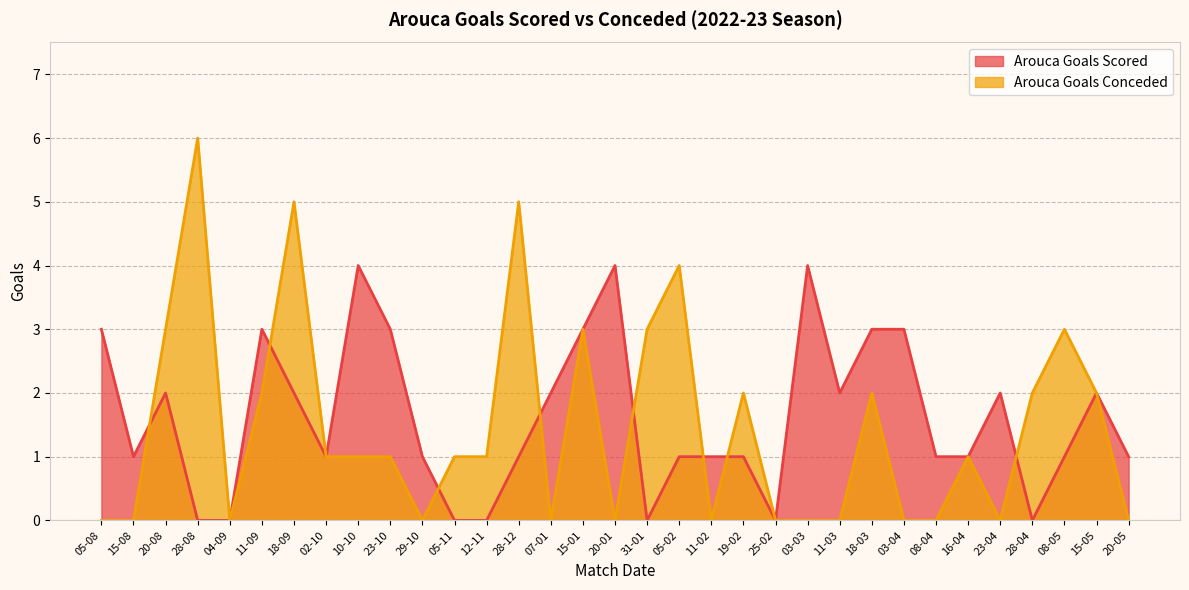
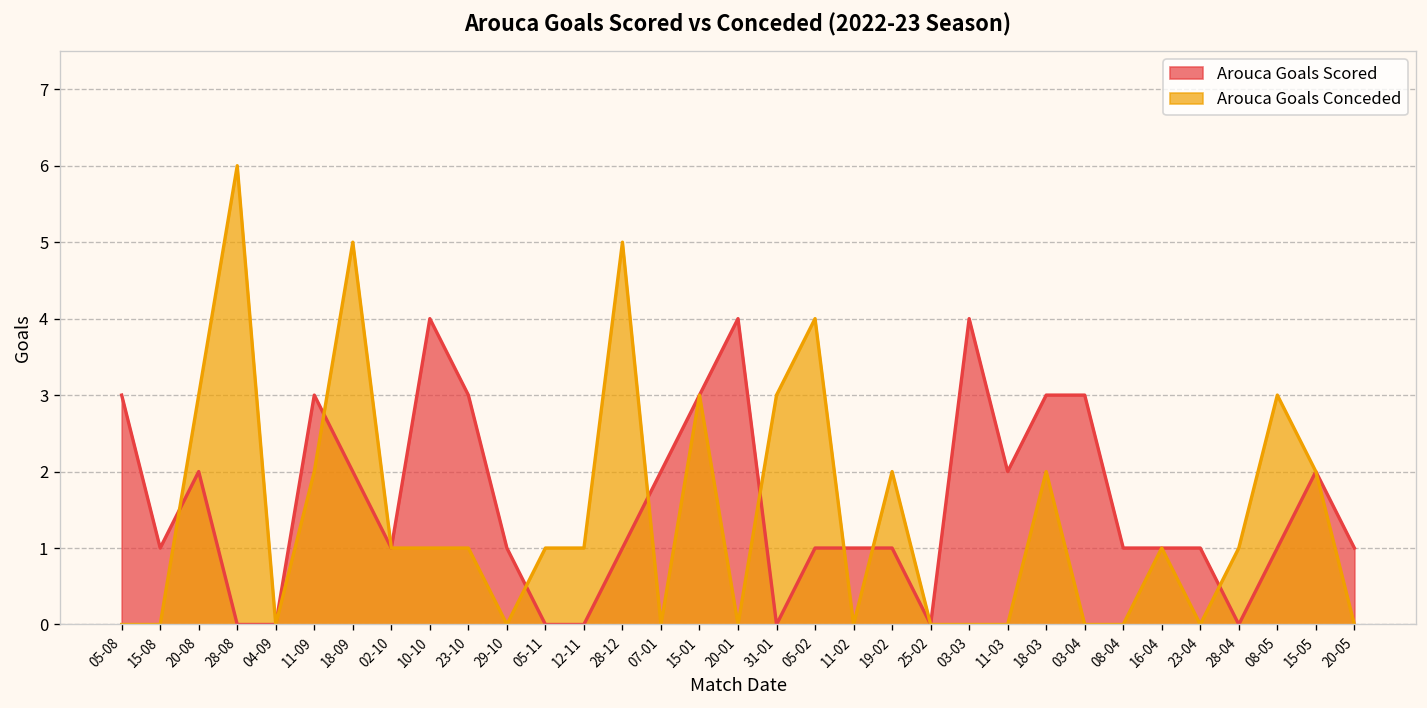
  {
    "Arouca Goals Scored": {
      "05-08": 3,
      "15-08": 1,
      "20-08": 2,
      "28-08": 0,
      "11-09": 3,
      "18-09": 2,
      "10-10": 4,
      "23-10": 3,
      "29-10": 1,
      "05-11": 0,
      "12-11": 0,
      "28-12": 1,
      "07-01": 2,
      "20-01": 4,
      "31-01": 0,
      "05-02": 1,
      "11-02": 1,
      "19-02": 1,
      "03-03": 4,
      "11-03": 2,
      "18-03": 3,
      "03-04": 3,
      "08-04": 1,
-     "23-04": 2,
+     "23-04": 1,
      "28-04": 0,
      "08-05": 1,
      "20-05": 1
    },
    "Arouca Goals Conceded": {
      "05-08": 0,
      "15-08": 0,
      "20-08": 3,
      "28-08": 6,
      "11-09": 2,
      "18-09": 5,
      "10-10": 1,
      "23-10": 1,
      "29-10": 0,
      "05-11": 1,
      "12-11": 1,
      "28-12": 5,
      "07-01": 0,
      "20-01": 0,
      "31-01": 3,
      "05-02": 4,
      "11-02": 0,
      "19-02": 2,
      "03-03": 0,
      "11-03": 0,
      "18-03": 2,
      "03-04": 0,
      "08-04": 0,
      "23-04": 0,
-     "28-04": 2,
+     "28-04": 1,
      "08-05": 3,
      "20-05": 0
    }
  }
